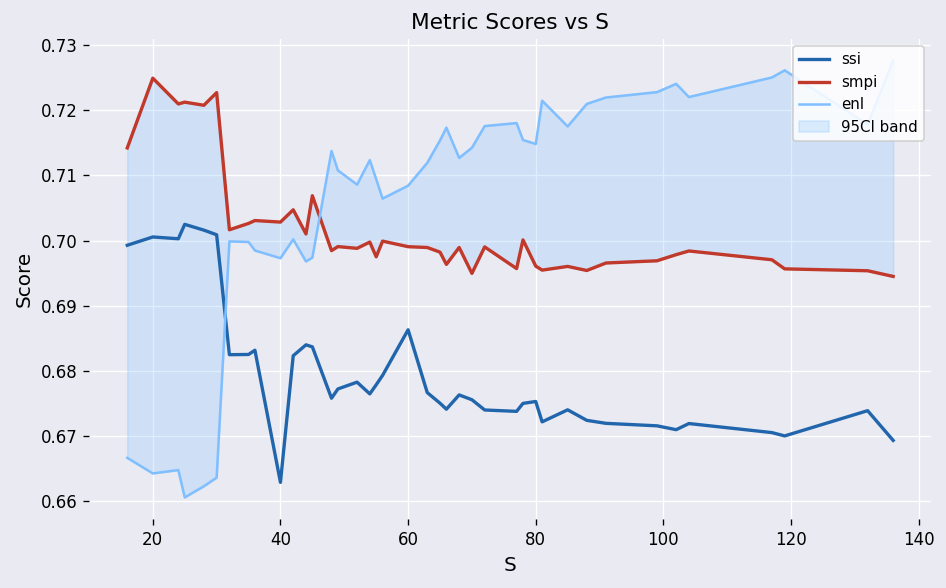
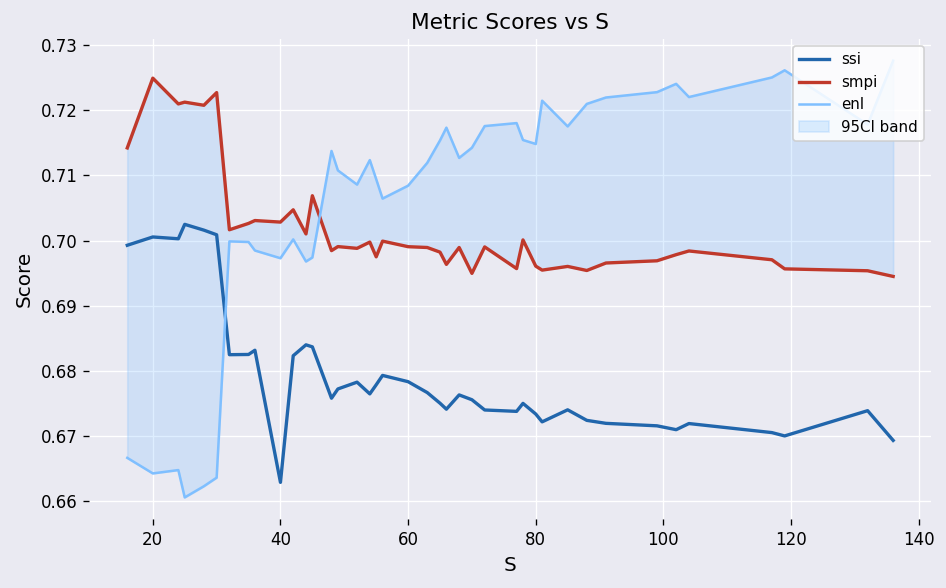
  {
    "ssi": {
      "20": 0.701,
      "40": 0.663,
-     "60": 0.686,
-     "80": 0.675
+     "60": 0.678,
+     "80": 0.673
    },
    "smpi": {
      "60": 0.699,
      "80": 0.696
    }
  }
